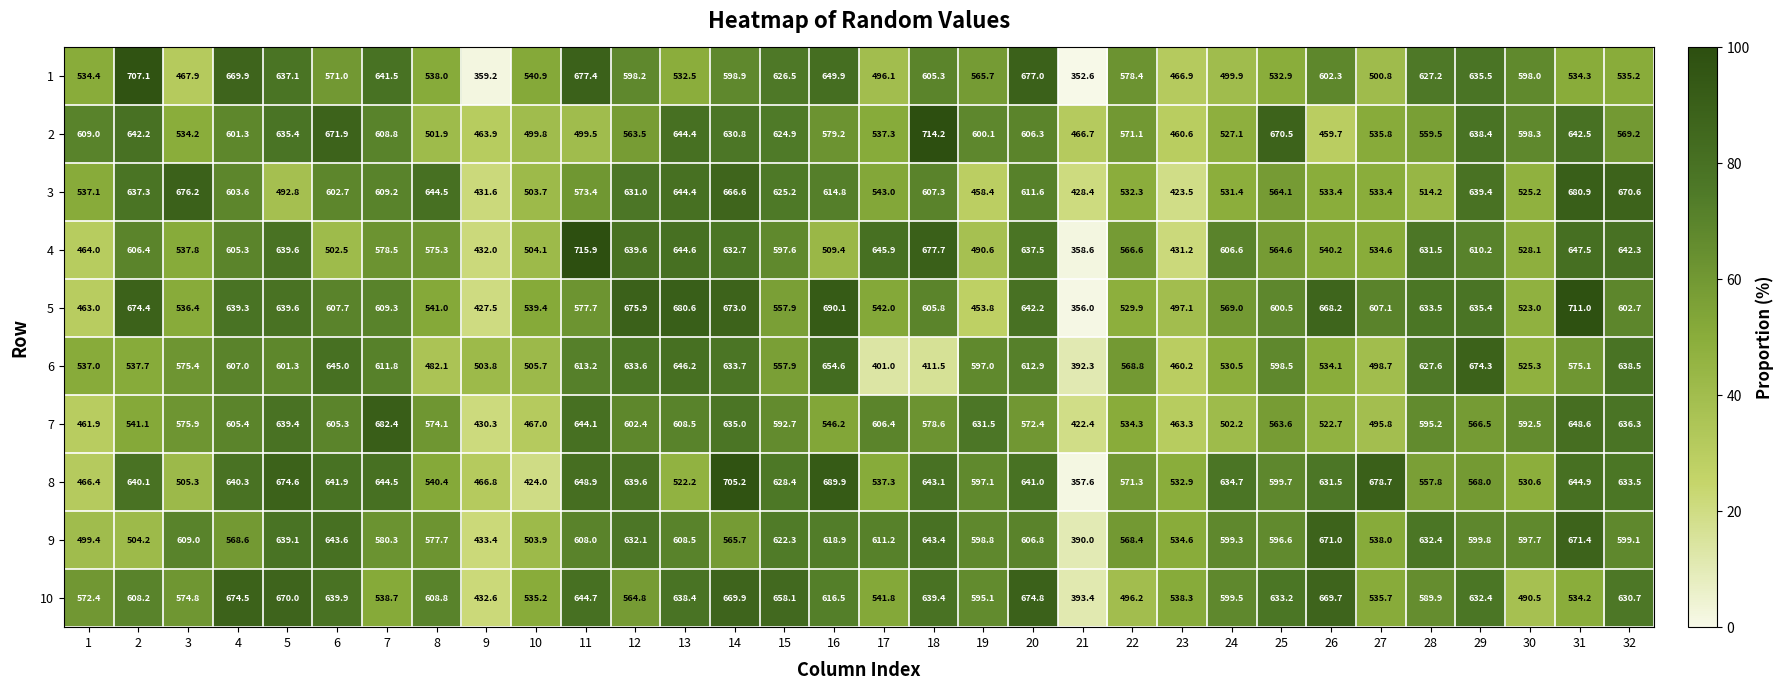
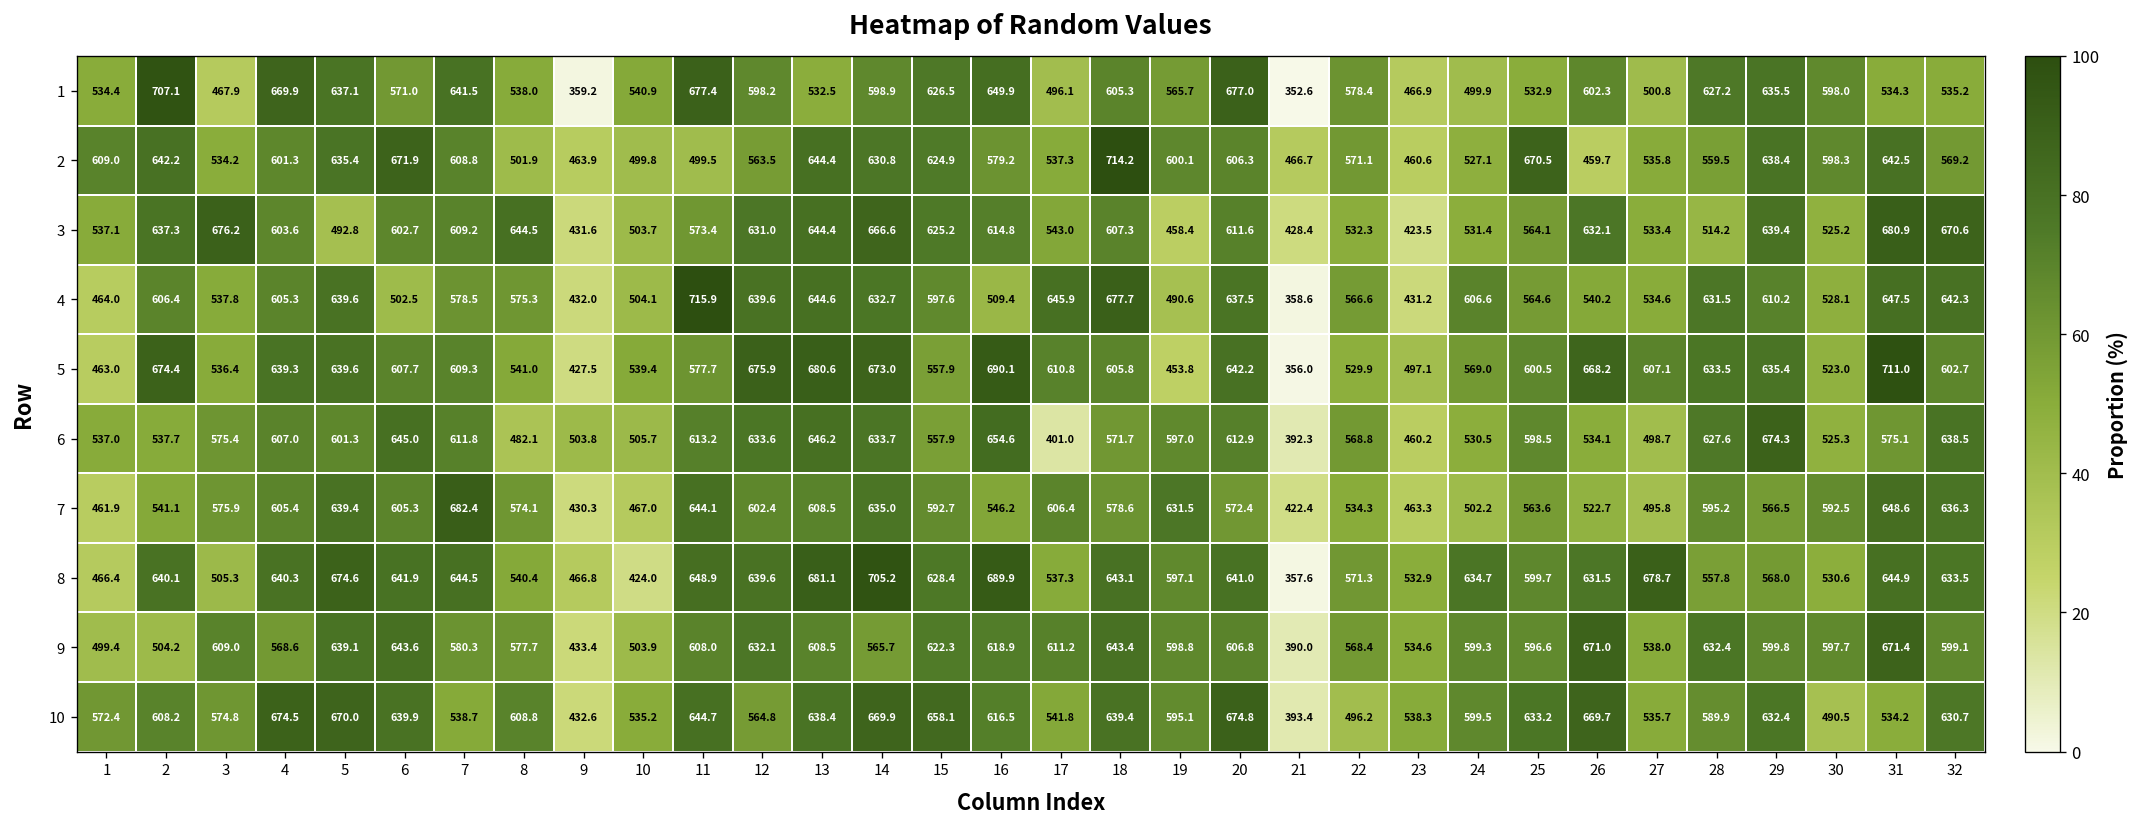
  {
    "3": {
      "1": 537.1,
      "2": 637.3,
      "3": 676.2,
      "4": 603.6,
      "5": 492.8,
      "6": 602.7,
      "7": 609.2,
      "8": 644.5,
      "9": 431.6,
      "10": 503.7,
      "11": 573.4,
      "12": 631.0,
      "13": 644.4,
      "14": 666.6,
      "15": 625.2,
      "16": 614.8,
      "17": 543.0,
      "18": 607.3,
      "19": 458.4,
      "20": 611.6,
      "21": 428.4,
      "22": 532.3,
      "23": 423.5,
      "24": 531.4,
      "25": 564.1,
-     "26": 533.4,
+     "26": 632.1,
      "27": 533.4,
      "28": 514.2,
      "29": 639.4,
      "30": 525.2,
      "31": 680.9,
      "32": 670.6
    },
    "5": {
      "1": 463.0,
      "2": 674.4,
      "3": 536.4,
      "4": 639.3,
      "5": 639.6,
      "6": 607.7,
      "7": 609.3,
      "8": 541.0,
      "9": 427.5,
      "10": 539.4,
      "11": 577.7,
      "12": 675.9,
      "13": 680.6,
      "14": 673.0,
      "15": 557.9,
      "16": 690.1,
-     "17": 542.0,
+     "17": 610.8,
      "18": 605.8,
      "19": 453.8,
      "20": 642.2,
      "21": 356.0,
      "22": 529.9,
      "23": 497.1,
      "24": 569.0,
      "25": 600.5,
      "26": 668.2,
      "27": 607.1,
      "28": 633.5,
      "29": 635.4,
      "30": 523.0,
      "31": 711.0,
      "32": 602.7
    },
    "6": {
      "1": 537.0,
      "2": 537.7,
      "3": 575.4,
      "4": 607.0,
      "5": 601.3,
      "6": 645.0,
      "7": 611.8,
      "8": 482.1,
      "9": 503.8,
      "10": 505.7,
      "11": 613.2,
      "12": 633.6,
      "13": 646.2,
      "14": 633.7,
      "15": 557.9,
      "16": 654.6,
      "17": 401.0,
-     "18": 411.5,
+     "18": 571.7,
      "19": 597.0,
      "20": 612.9,
      "21": 392.3,
      "22": 568.8,
      "23": 460.2,
      "24": 530.5,
      "25": 598.5,
      "26": 534.1,
      "27": 498.7,
      "28": 627.6,
      "29": 674.3,
      "30": 525.3,
      "31": 575.1,
      "32": 638.5
    },
    "8": {
      "1": 466.4,
      "2": 640.1,
      "3": 505.3,
      "4": 640.3,
      "5": 674.6,
      "6": 641.9,
      "7": 644.5,
      "8": 540.4,
      "9": 466.8,
      "10": 424.0,
      "11": 648.9,
      "12": 639.6,
-     "13": 522.2,
+     "13": 681.1,
      "14": 705.2,
      "15": 628.4,
      "16": 689.9,
      "17": 537.3,
      "18": 643.1,
      "19": 597.1,
      "20": 641.0,
      "21": 357.6,
      "22": 571.3,
      "23": 532.9,
      "24": 634.7,
      "25": 599.7,
      "26": 631.5,
      "27": 678.7,
      "28": 557.8,
      "29": 568.0,
      "30": 530.6,
      "31": 644.9,
      "32": 633.5
    }
  }
